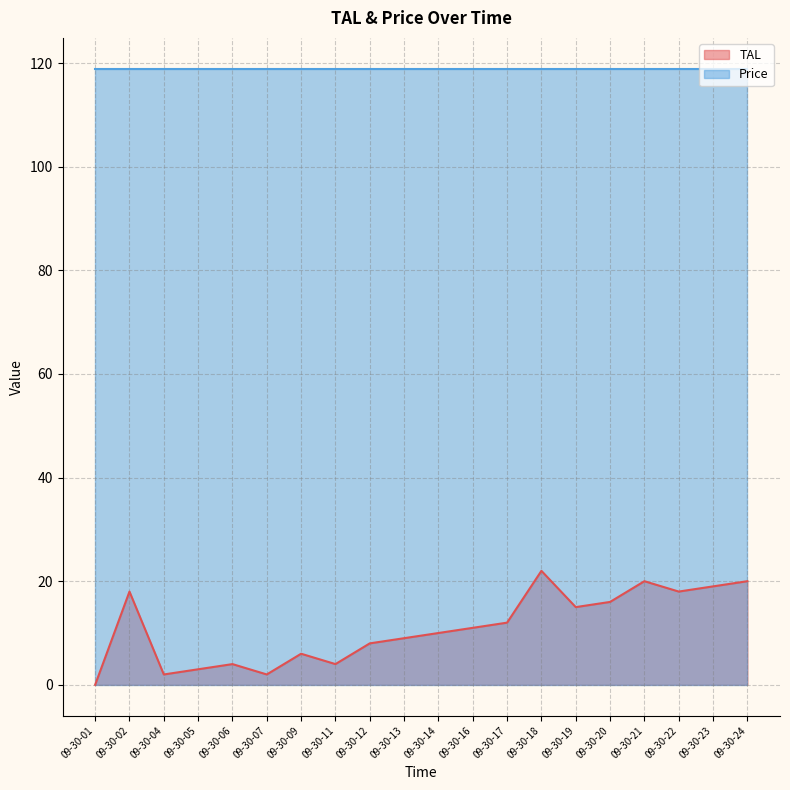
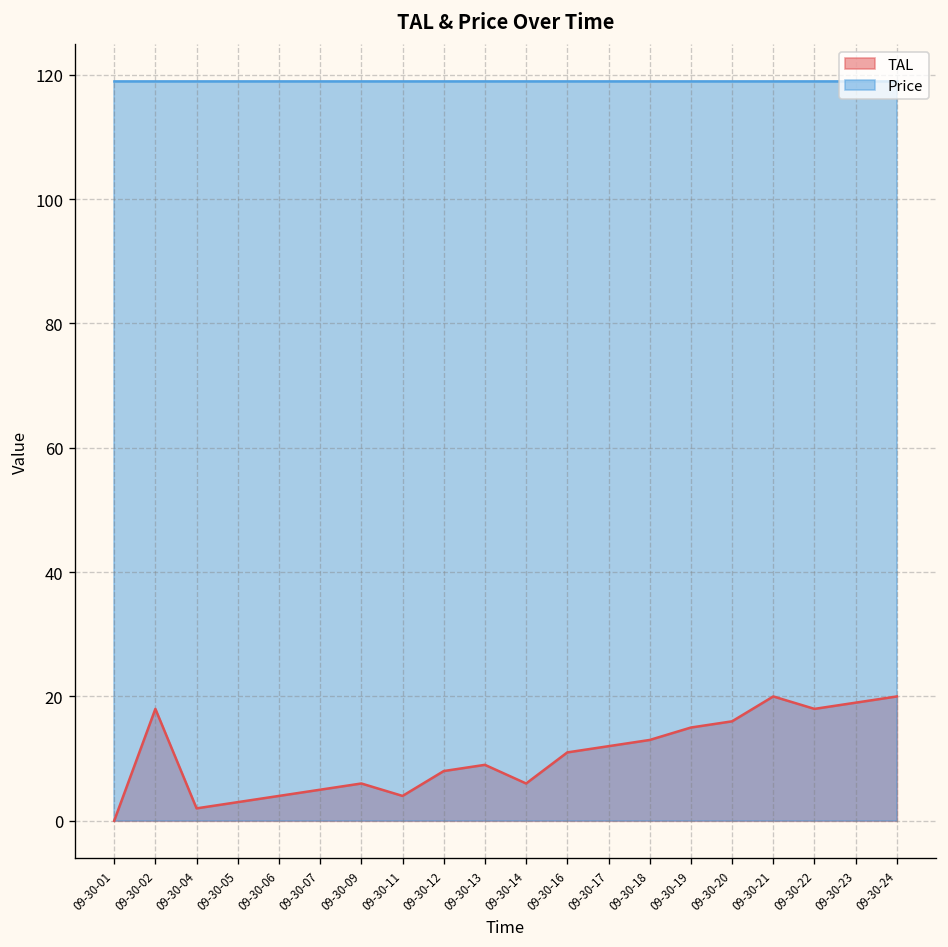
  {
    "TAL": {
      "09-30-01": 0,
      "09-30-02": 18,
      "09-30-04": 2,
      "09-30-05": 3,
      "09-30-06": 4,
-     "09-30-07": 2,
+     "09-30-07": 5,
      "09-30-09": 6,
      "09-30-11": 4,
      "09-30-12": 8,
      "09-30-13": 9,
-     "09-30-14": 10,
+     "09-30-14": 6,
      "09-30-16": 11,
      "09-30-17": 12,
-     "09-30-18": 22,
+     "09-30-18": 13,
      "09-30-19": 15,
      "09-30-20": 16,
      "09-30-21": 20,
      "09-30-22": 18,
      "09-30-23": 19,
      "09-30-24": 20
    },
    "Price": {
      "09-30-01": 119,
      "09-30-02": 119,
      "09-30-04": 119,
      "09-30-05": 119,
      "09-30-06": 119,
      "09-30-07": 119,
      "09-30-09": 119,
      "09-30-11": 119,
      "09-30-12": 119,
      "09-30-13": 119,
      "09-30-14": 119,
      "09-30-16": 119,
      "09-30-17": 119,
      "09-30-18": 119,
      "09-30-19": 119,
      "09-30-20": 119,
      "09-30-21": 119,
      "09-30-22": 119
    }
  }
